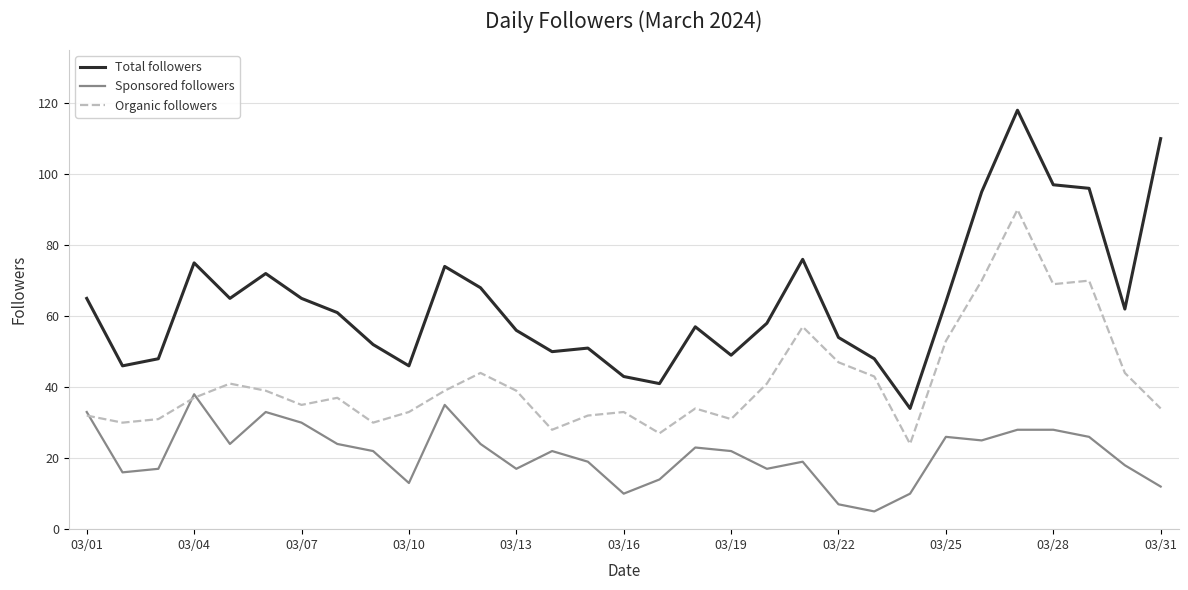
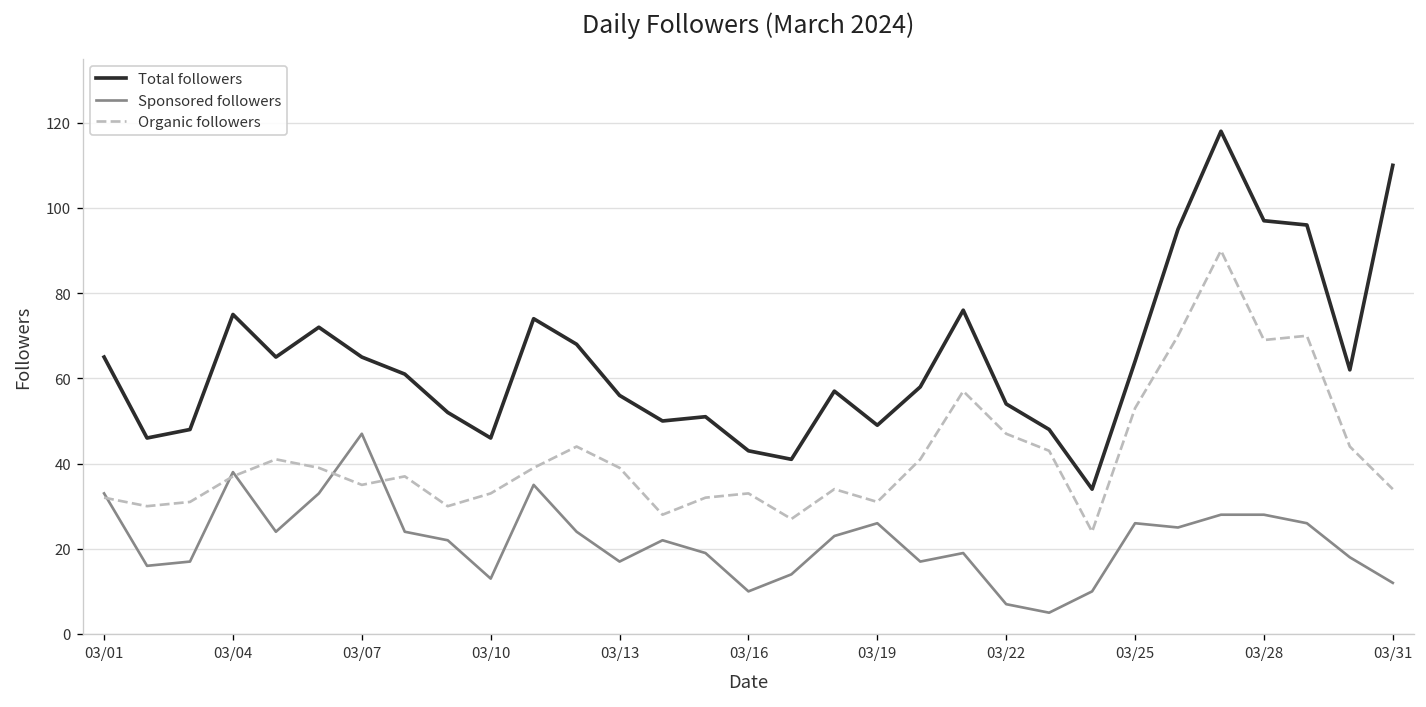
  {
    "Total followers": {
      "03/01": 65,
      "03/04": 75,
      "03/07": 65,
      "03/10": 46,
      "03/13": 56,
      "03/16": 43,
      "03/19": 49,
      "03/22": 54,
      "03/25": 64,
      "03/28": 97,
      "03/31": 110
    },
    "Sponsored followers": {
      "03/01": 33,
      "03/04": 38,
-     "03/07": 30,
+     "03/07": 47,
      "03/10": 13,
      "03/13": 17,
      "03/16": 10,
-     "03/19": 22,
+     "03/19": 26,
      "03/22": 7,
      "03/25": 26,
      "03/28": 28,
      "03/31": 12
    },
    "Organic followers": {
      "03/01": 32,
      "03/04": 37,
      "03/07": 35,
      "03/10": 33,
      "03/13": 39,
      "03/16": 33,
      "03/19": 31,
      "03/22": 47,
      "03/25": 53,
      "03/28": 69,
      "03/31": 34
    }
  }
